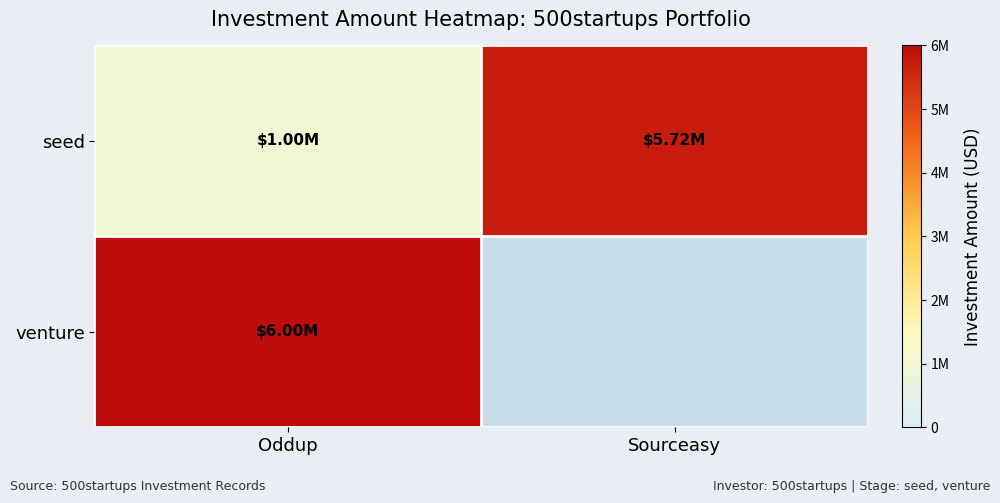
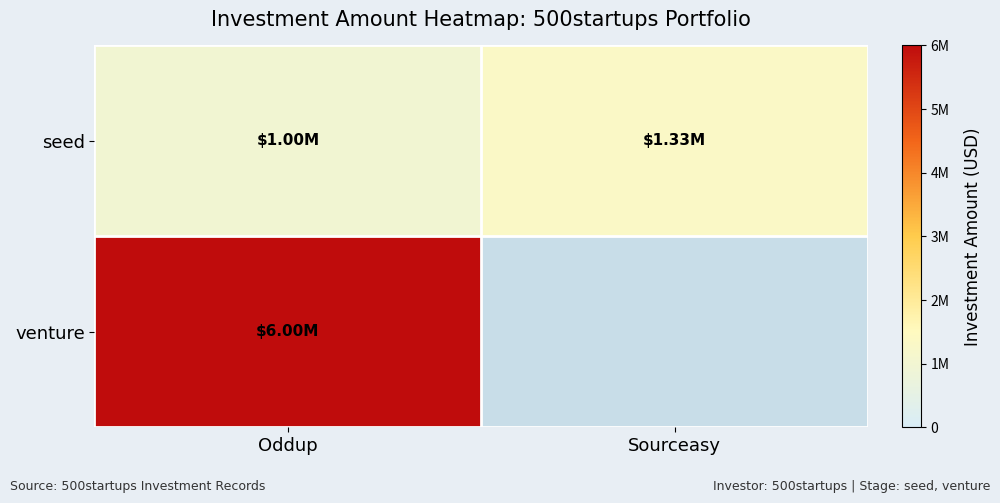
  {
    "seed": {
      "Oddup": "$1.00M",
-     "Sourceasy": "$5.72M"
+     "Sourceasy": "$1.33M"
    },
    "venture": {
      "Oddup": "$6.00M"
    }
  }
